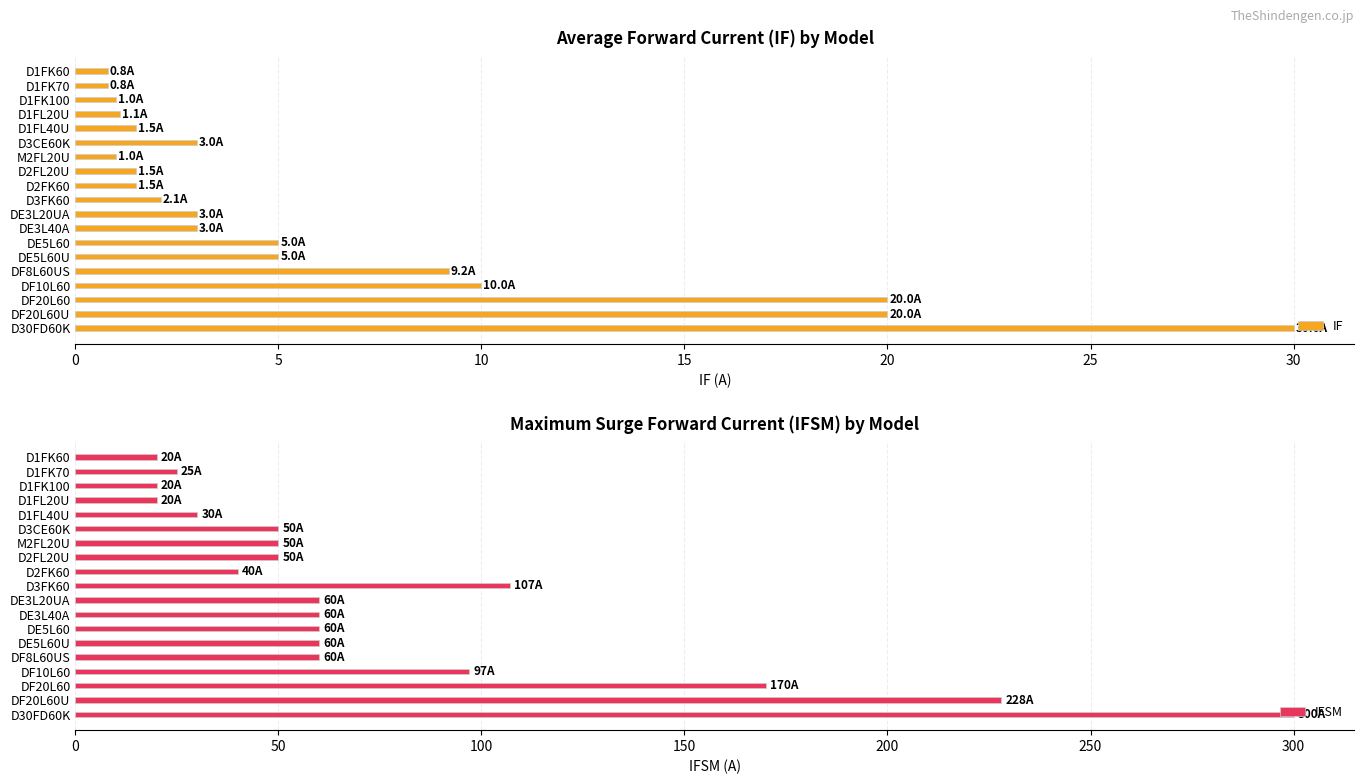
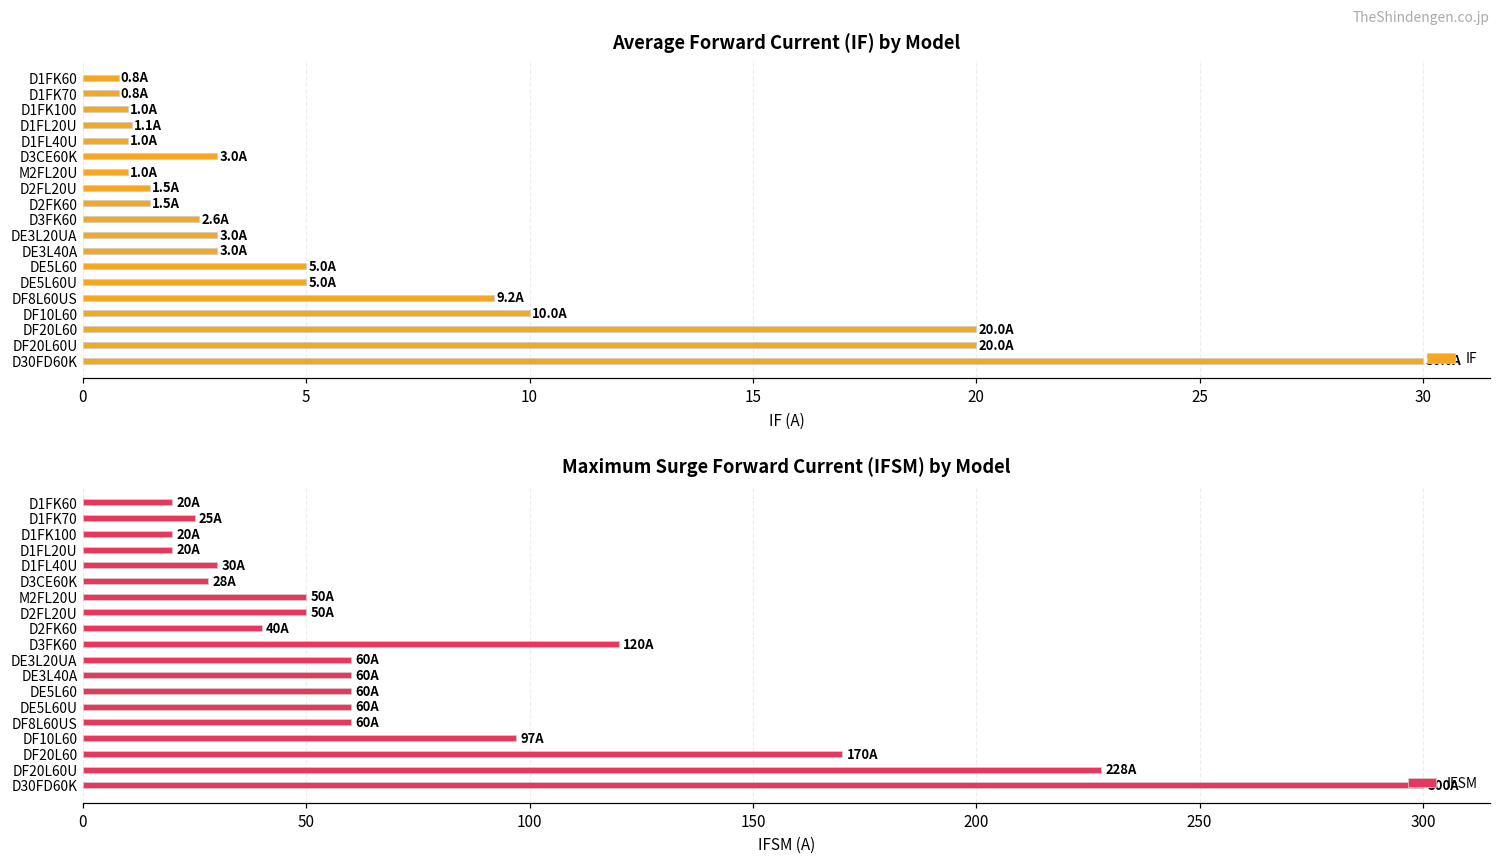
  {
    "Average Forward Current (IF) by Model": {
      "D1FK60": "0.8A",
      "D1FK70": "0.8A",
      "D1FK100": "1.0A",
      "D1FL20U": "1.1A",
-     "D1FL40U": "1.5A",
+     "D1FL40U": "1.0A",
      "D3CE60K": "3.0A",
      "M2FL20U": "1.0A",
      "D2FL20U": "1.5A",
      "D2FK60": "1.5A",
-     "D3FK60": "2.1A",
+     "D3FK60": "2.6A",
      "DE3L20UA": "3.0A",
      "DE3L40A": "3.0A",
      "DE5L60": "5.0A",
      "DE5L60U": "5.0A",
      "DF8L60US": "9.2A",
      "DF10L60": "10.0A",
      "DF20L60": "20.0A",
      "DF20L60U": "20.0A",
      "D30FD60K": "30.0A"
    },
    "Maximum Surge Forward Current (IFSM) by Model": {
      "D1FK60": "20A",
      "D1FK70": "25A",
      "D1FK100": "20A",
      "D1FL20U": "20A",
      "D1FL40U": "30A",
-     "D3CE60K": "50A",
+     "D3CE60K": "28A",
      "M2FL20U": "50A",
      "D2FL20U": "50A",
      "D2FK60": "40A",
-     "D3FK60": "107A",
+     "D3FK60": "120A",
      "DE3L20UA": "60A",
      "DE3L40A": "60A",
      "DE5L60": "60A",
      "DE5L60U": "60A",
      "DF8L60US": "60A",
      "DF10L60": "97A",
      "DF20L60": "170A",
      "DF20L60U": "228A",
      "D30FD60K": "300A"
    }
  }
